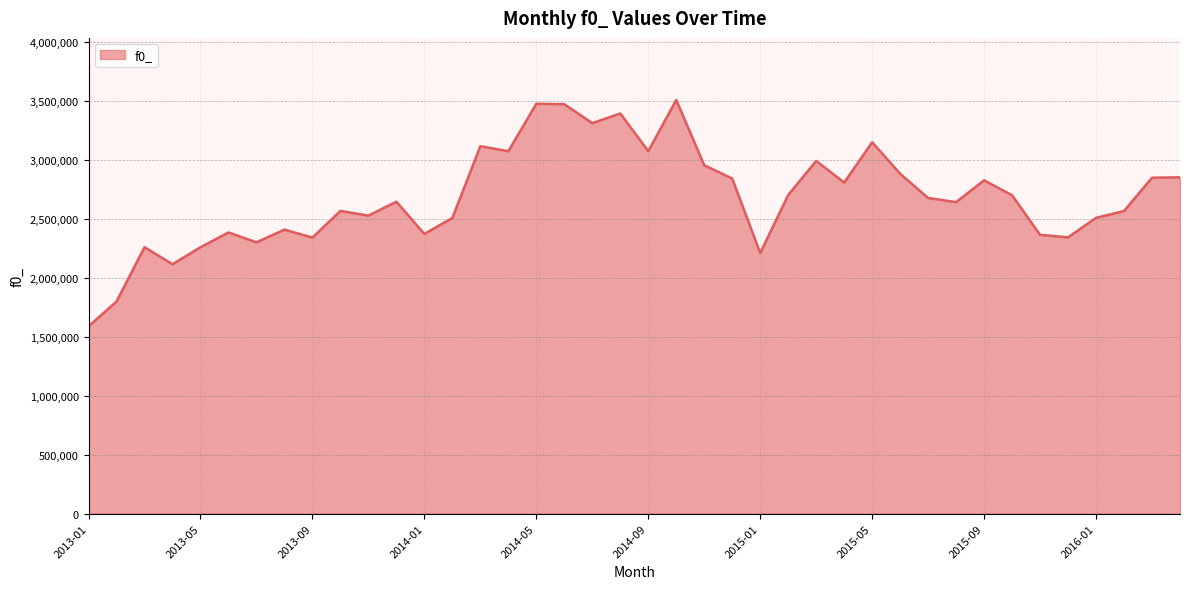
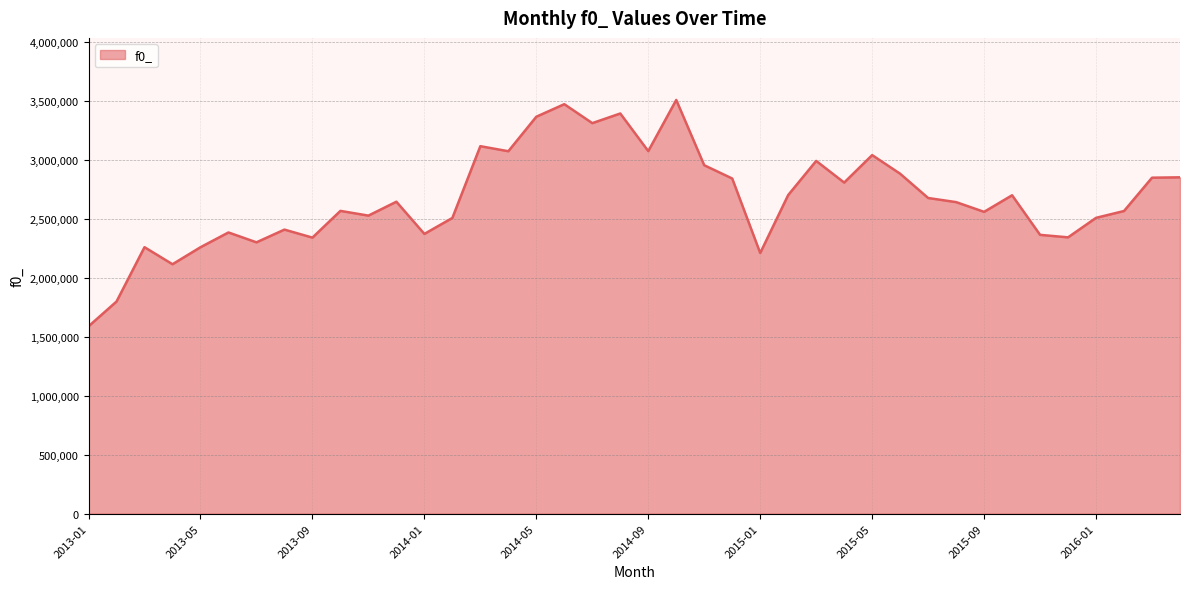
  {
    "2013-01": "1,590,000",
    "2013-05": "2,260,000",
    "2013-09": "2,340,000",
    "2014-01": "2,370,000",
-   "2014-05": "3,480,000",
+   "2014-05": "3,370,000",
    "2014-09": "3,080,000",
    "2015-01": "2,210,000",
-   "2015-05": "3,150,000",
-   "2015-09": "2,830,000",
+   "2015-05": "3,040,000",
+   "2015-09": "2,560,000",
    "2016-01": "2,510,000"
  }
